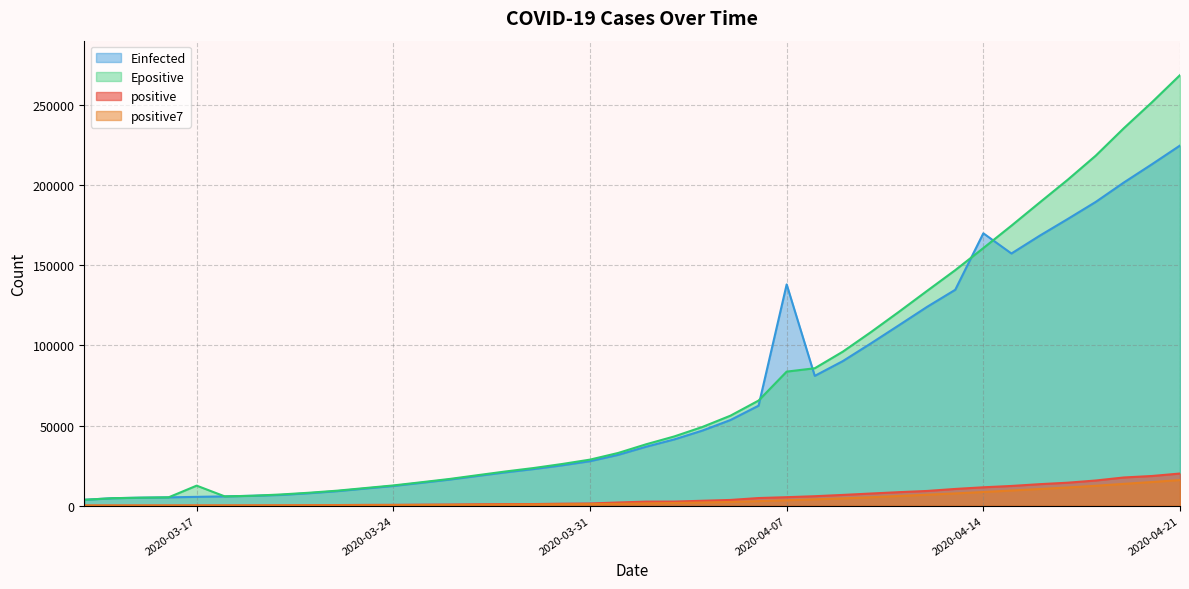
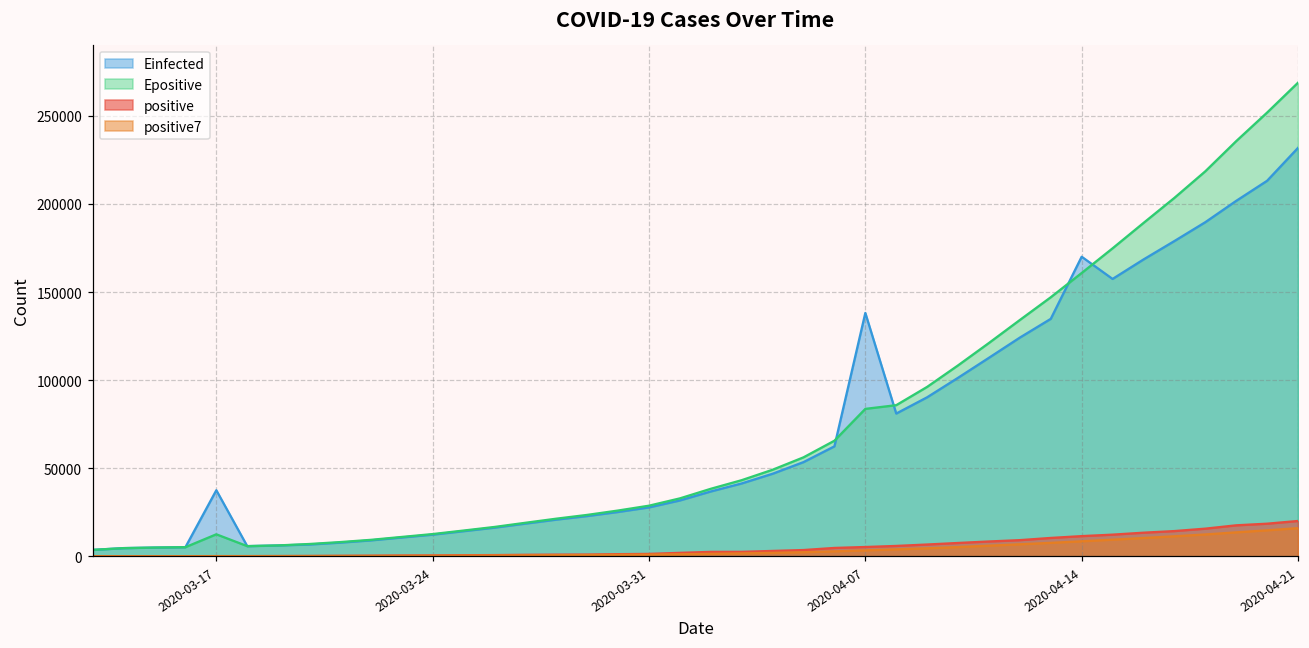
  {
    "Einfected": {
-     "2020-03-17": 6000,
+     "2020-03-17": 38000,
      "2020-04-07": 138000,
      "2020-04-14": 170000,
-     "2020-04-21": 225000
+     "2020-04-21": 232000
    },
    "Epositive": {
      "2020-03-17": 13000,
      "2020-04-07": 84000,
      "2020-04-14": 161000,
      "2020-04-21": 269000
    }
  }
